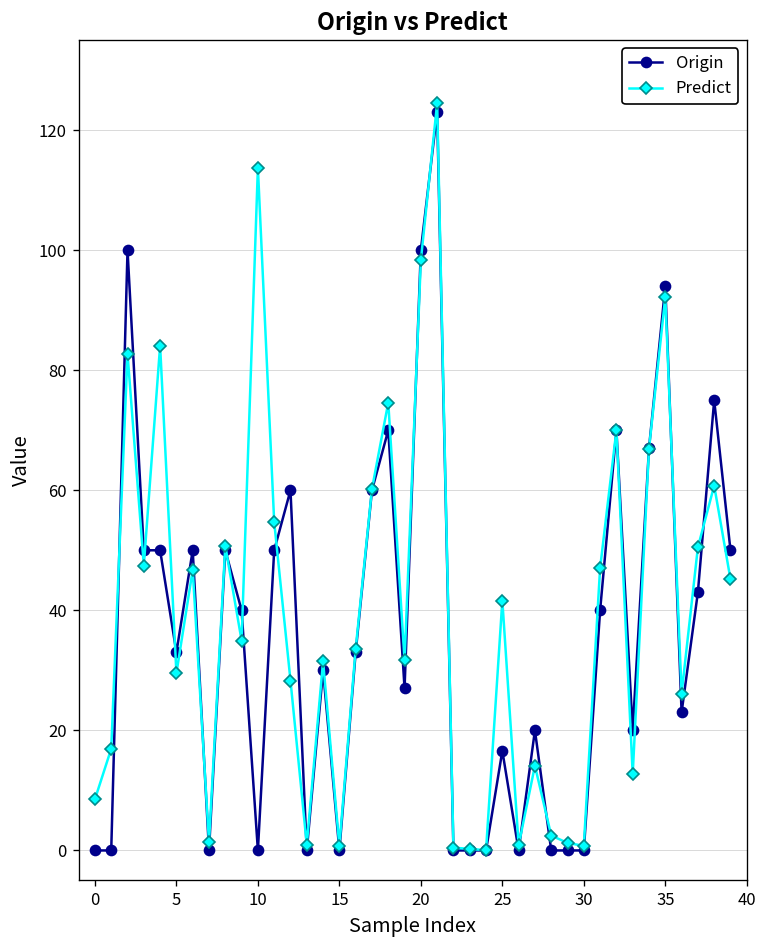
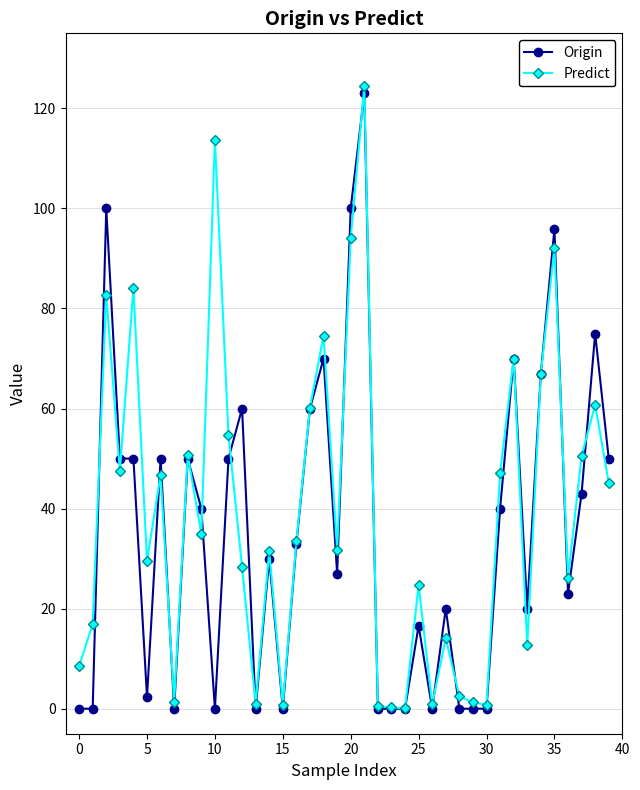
  {
    "Origin": {
      "0": 0,
-     "5": 33,
+     "5": 2,
      "10": 0,
      "15": 0,
      "20": 100,
      "25": 17,
      "30": 0,
-     "35": 94
+     "35": 96
    },
    "Predict": {
      "0": 9,
      "5": 30,
      "10": 114,
      "15": 1,
-     "20": 98,
-     "25": 42,
+     "20": 94,
+     "25": 25,
      "30": 1,
      "35": 92
    }
  }
